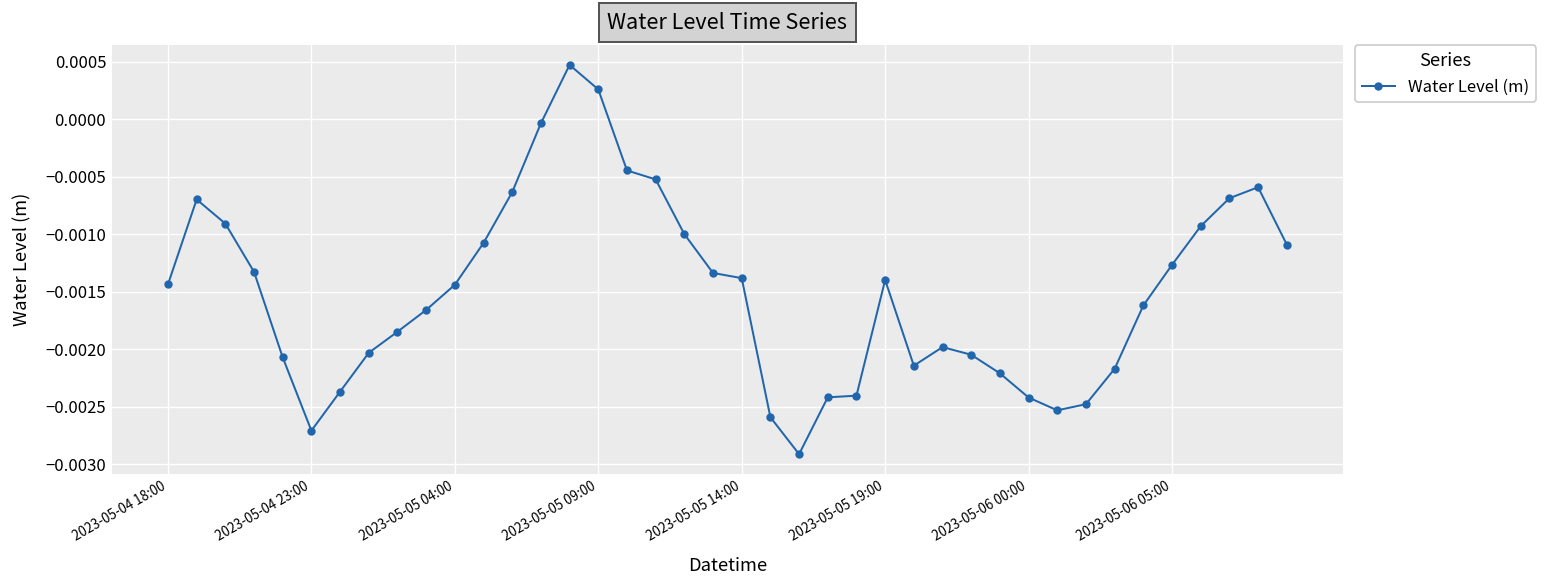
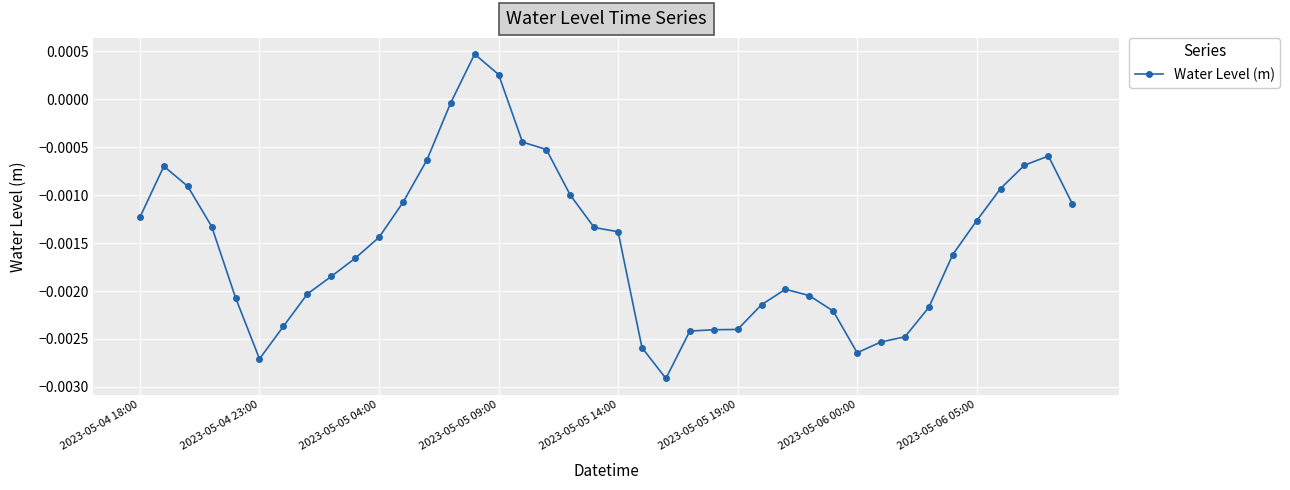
  {
-   "2023-05-04 18:00": -0.0014,
+   "2023-05-04 18:00": -0.0012,
    "2023-05-04 23:00": -0.0027,
    "2023-05-05 04:00": -0.0014,
    "2023-05-05 09:00": 0.0003,
    "2023-05-05 14:00": -0.0014,
-   "2023-05-05 19:00": -0.0014,
-   "2023-05-06 00:00": -0.0024,
+   "2023-05-05 19:00": -0.0024,
+   "2023-05-06 00:00": -0.0026,
    "2023-05-06 05:00": -0.0013
  }
